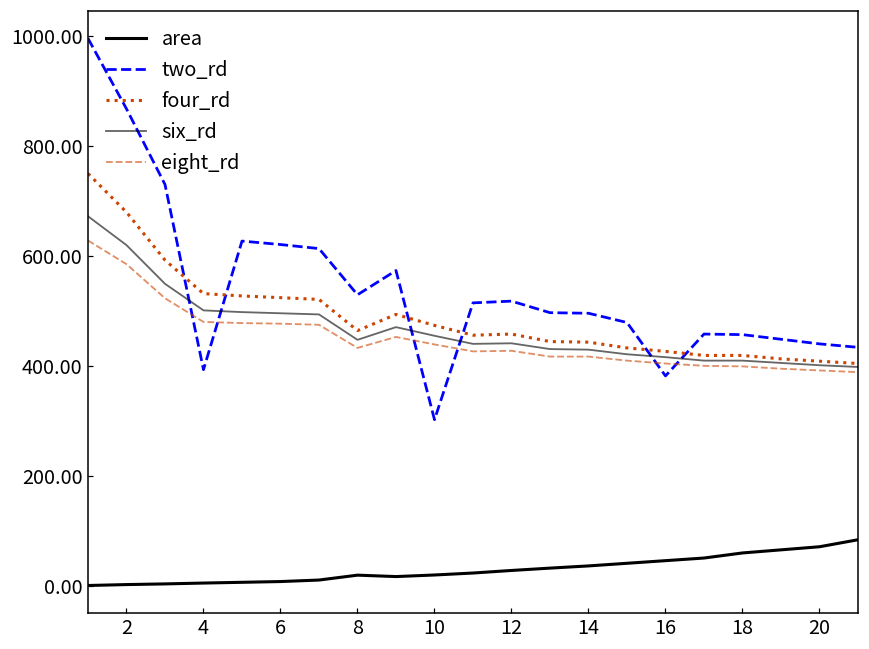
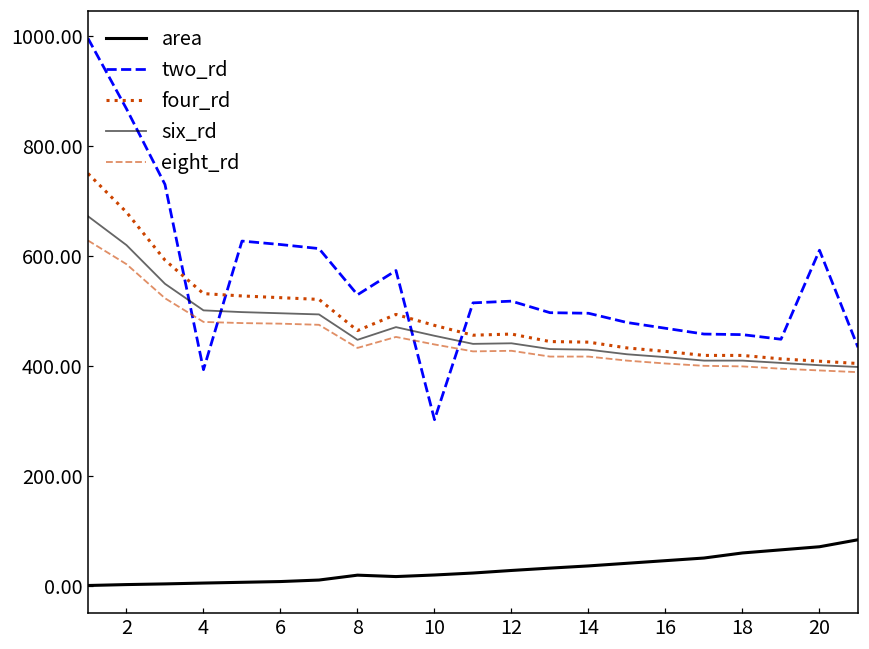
  {
    "two_rd": {
      "2": 870,
      "4": 390,
      "6": 620,
      "8": 530,
      "10": 300,
      "12": 520,
      "14": 500,
-     "16": 380,
+     "16": 470,
      "18": 460,
-     "20": 440
+     "20": 610
    }
  }
